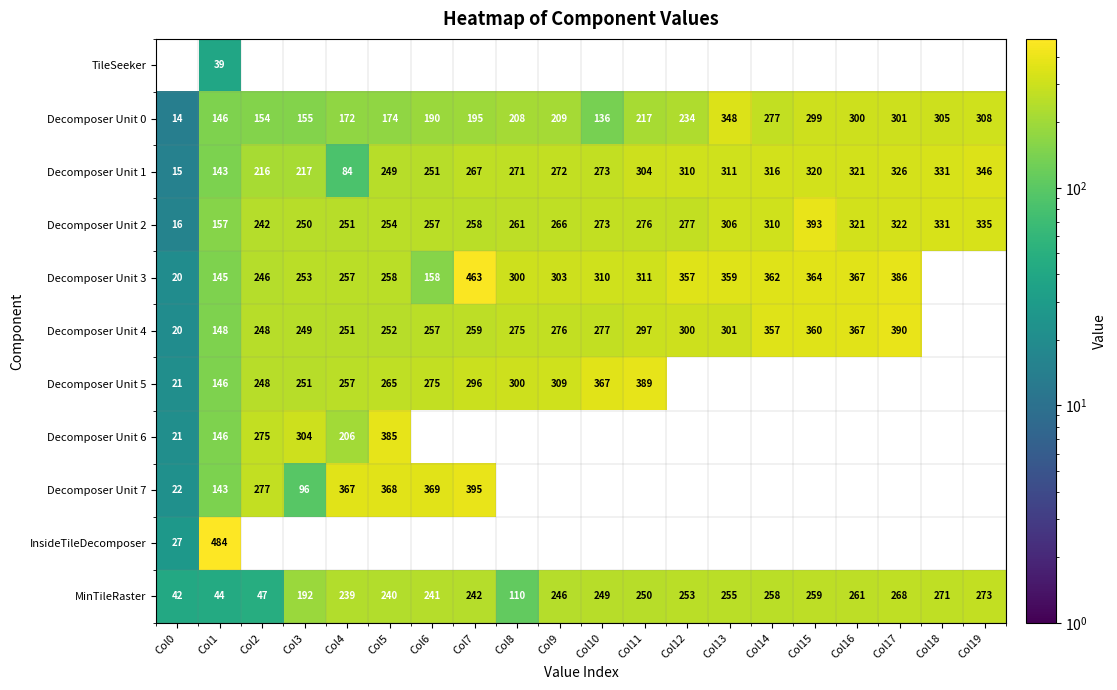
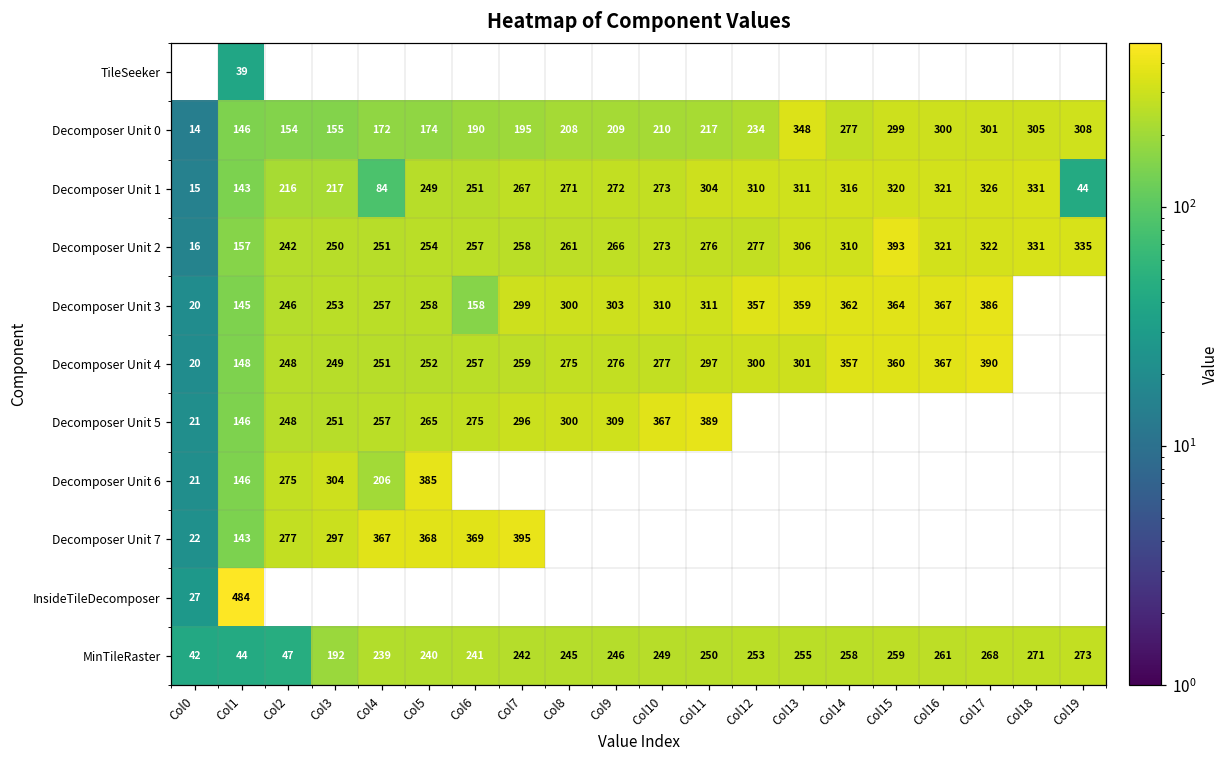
  {
    "TileSeeker": {
      "Col1": 39
    },
    "Decomposer Unit 0": {
      "Col0": 14,
      "Col1": 146,
      "Col2": 154,
      "Col3": 155,
      "Col4": 172,
      "Col5": 174,
      "Col6": 190,
      "Col7": 195,
      "Col8": 208,
      "Col9": 209,
-     "Col10": 136,
+     "Col10": 210,
      "Col11": 217,
      "Col12": 234,
      "Col13": 348,
      "Col14": 277,
      "Col15": 299,
      "Col16": 300,
      "Col17": 301,
      "Col18": 305,
      "Col19": 308
    },
    "Decomposer Unit 1": {
      "Col0": 15,
      "Col1": 143,
      "Col2": 216,
      "Col3": 217,
      "Col4": 84,
      "Col5": 249,
      "Col6": 251,
      "Col7": 267,
      "Col8": 271,
      "Col9": 272,
      "Col10": 273,
      "Col11": 304,
      "Col12": 310,
      "Col13": 311,
      "Col14": 316,
      "Col15": 320,
      "Col16": 321,
      "Col17": 326,
      "Col18": 331,
-     "Col19": 346
+     "Col19": 44
    },
    "Decomposer Unit 2": {
      "Col0": 16,
      "Col1": 157,
      "Col2": 242,
      "Col3": 250,
      "Col4": 251,
      "Col5": 254,
      "Col6": 257,
      "Col7": 258,
      "Col8": 261,
      "Col9": 266,
      "Col10": 273,
      "Col11": 276,
      "Col12": 277,
      "Col13": 306,
      "Col14": 310,
      "Col15": 393,
      "Col16": 321,
      "Col17": 322,
      "Col18": 331,
      "Col19": 335
    },
    "Decomposer Unit 3": {
      "Col0": 20,
      "Col1": 145,
      "Col2": 246,
      "Col3": 253,
      "Col4": 257,
      "Col5": 258,
      "Col6": 158,
-     "Col7": 463,
+     "Col7": 299,
      "Col8": 300,
      "Col9": 303,
      "Col10": 310,
      "Col11": 311,
      "Col12": 357,
      "Col13": 359,
      "Col14": 362,
      "Col15": 364,
      "Col16": 367,
      "Col17": 386
    },
    "Decomposer Unit 4": {
      "Col0": 20,
      "Col1": 148,
      "Col2": 248,
      "Col3": 249,
      "Col4": 251,
      "Col5": 252,
      "Col6": 257,
      "Col7": 259,
      "Col8": 275,
      "Col9": 276,
      "Col10": 277,
      "Col11": 297,
      "Col12": 300,
      "Col13": 301,
      "Col14": 357,
      "Col15": 360,
      "Col16": 367,
      "Col17": 390
    },
    "Decomposer Unit 5": {
      "Col0": 21,
      "Col1": 146,
      "Col2": 248,
      "Col3": 251,
      "Col4": 257,
      "Col5": 265,
      "Col6": 275,
      "Col7": 296,
      "Col8": 300,
      "Col9": 309,
      "Col10": 367,
      "Col11": 389
    },
    "Decomposer Unit 6": {
      "Col0": 21,
      "Col1": 146,
      "Col2": 275,
      "Col3": 304,
      "Col4": 206,
      "Col5": 385
    },
    "Decomposer Unit 7": {
      "Col0": 22,
      "Col1": 143,
      "Col2": 277,
-     "Col3": 96,
+     "Col3": 297,
      "Col4": 367,
      "Col5": 368,
      "Col6": 369,
      "Col7": 395
    },
    "InsideTileDecomposer": {
      "Col0": 27,
      "Col1": 484
    },
    "MinTileRaster": {
      "Col0": 42,
      "Col1": 44,
      "Col2": 47,
      "Col3": 192,
      "Col4": 239,
      "Col5": 240,
      "Col6": 241,
      "Col7": 242,
-     "Col8": 110,
+     "Col8": 245,
      "Col9": 246,
      "Col10": 249,
      "Col11": 250,
      "Col12": 253,
      "Col13": 255,
      "Col14": 258,
      "Col15": 259,
      "Col16": 261,
      "Col17": 268,
      "Col18": 271,
      "Col19": 273
    }
  }
